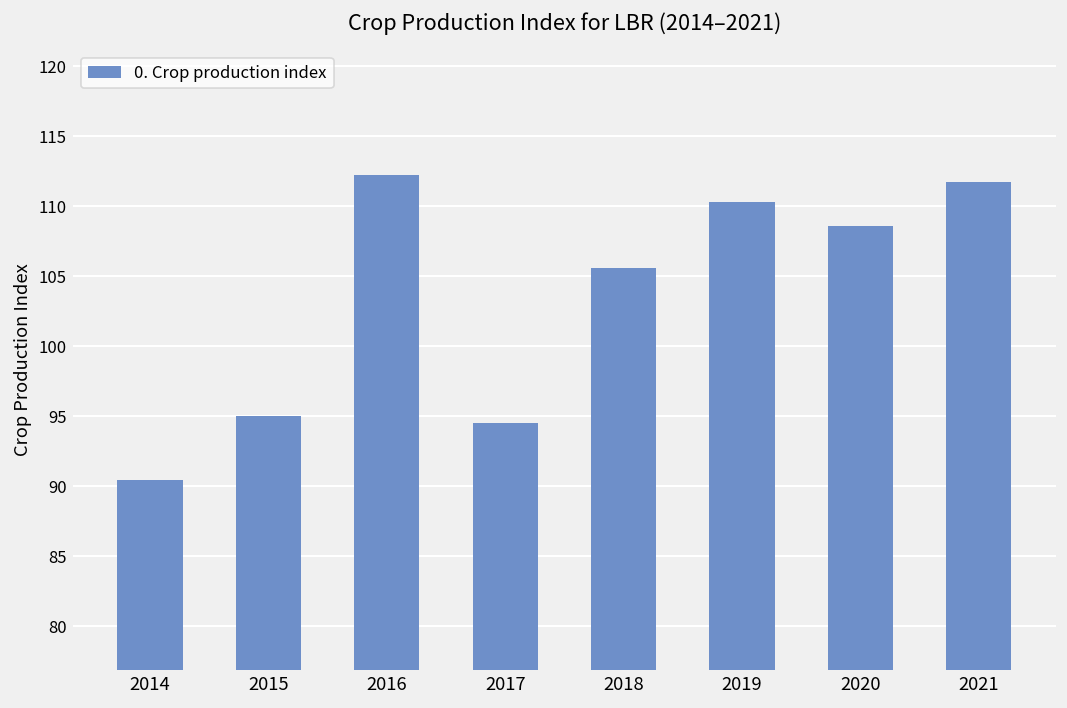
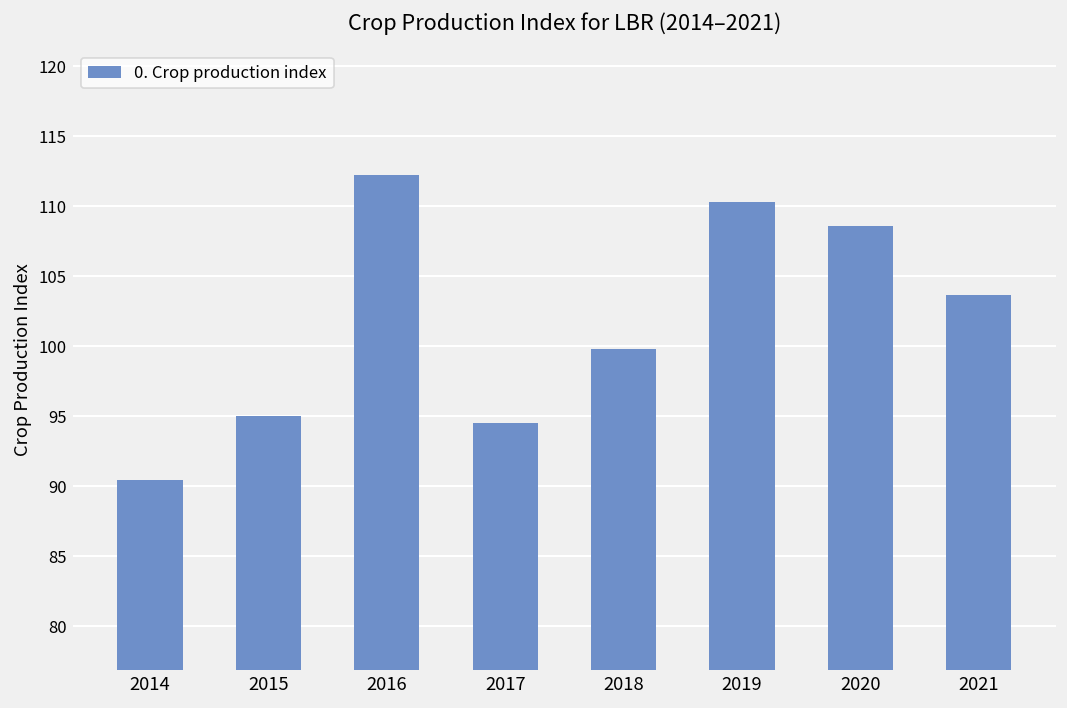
  {
    "2014": 90.5,
    "2015": 95.0,
    "2016": 112.2,
    "2017": 94.5,
-   "2018": 105.6,
+   "2018": 99.8,
    "2019": 110.3,
    "2020": 108.6,
-   "2021": 111.8
+   "2021": 103.7
  }
